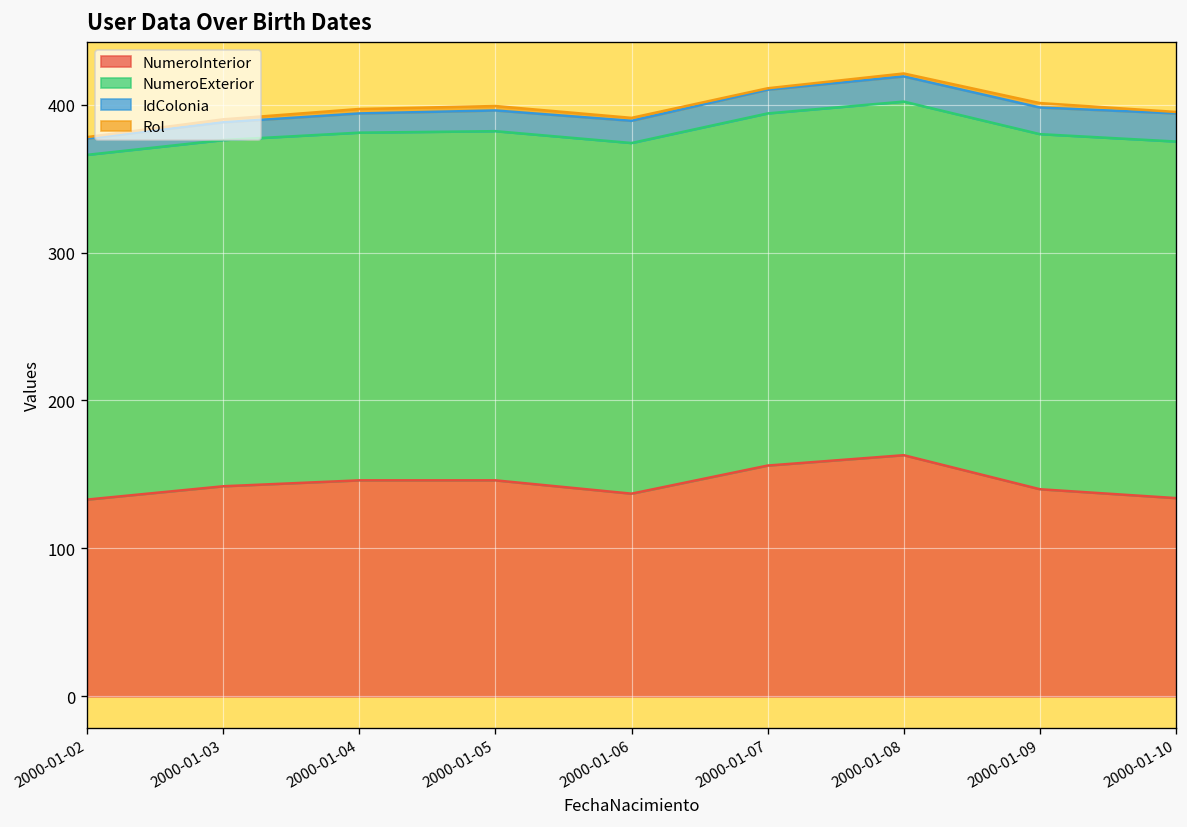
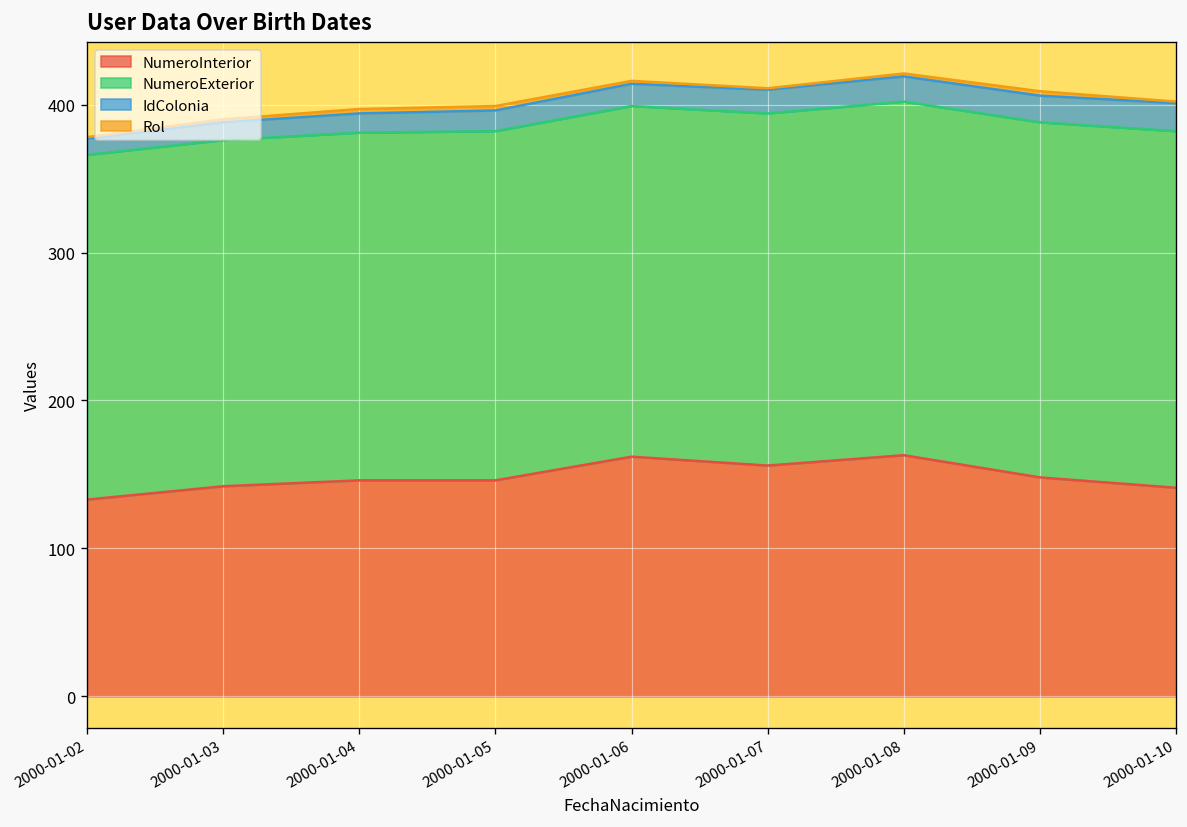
  {
    "NumeroInterior": {
      "2000-01-02": 133,
      "2000-01-03": 142,
      "2000-01-04": 146,
      "2000-01-05": 146,
-     "2000-01-06": 137,
+     "2000-01-06": 162,
      "2000-01-07": 156,
      "2000-01-08": 163,
-     "2000-01-09": 140,
-     "2000-01-10": 134
+     "2000-01-09": 148,
+     "2000-01-10": 141
    },
    "NumeroExterior": {
      "2000-01-02": 233,
      "2000-01-04": 235,
      "2000-01-05": 236,
      "2000-01-06": 237,
      "2000-01-07": 238,
      "2000-01-08": 239,
      "2000-01-09": 240,
      "2000-01-10": 241
    },
    "IdColonia": {
      "2000-01-04": 13,
      "2000-01-05": 14,
      "2000-01-09": 18
    },
    "Rol": {
      "2000-01-04": 3,
      "2000-01-05": 3,
      "2000-01-09": 3
    }
  }
